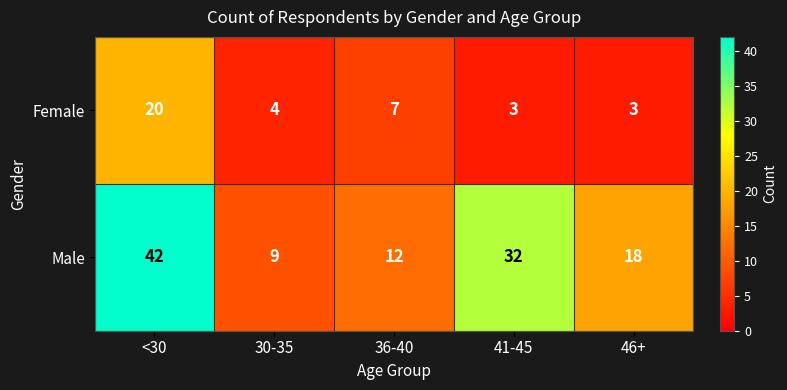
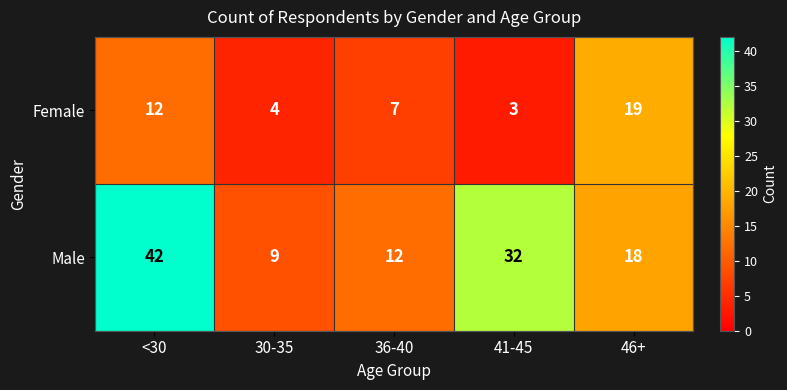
  {
    "Female": {
-     "<30": 20,
+     "<30": 12,
      "30-35": 4,
      "36-40": 7,
      "41-45": 3,
-     "46+": 3
+     "46+": 19
    },
    "Male": {
      "<30": 42,
      "30-35": 9,
      "36-40": 12,
      "41-45": 32,
      "46+": 18
    }
  }
